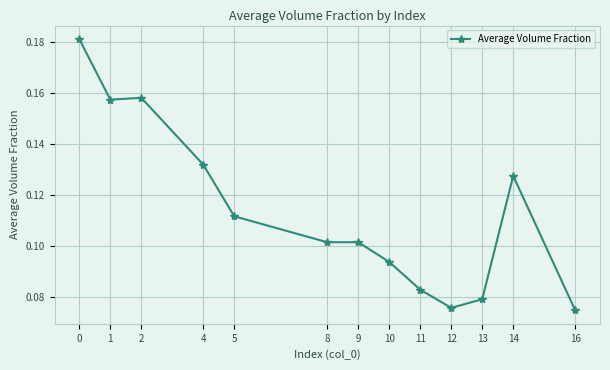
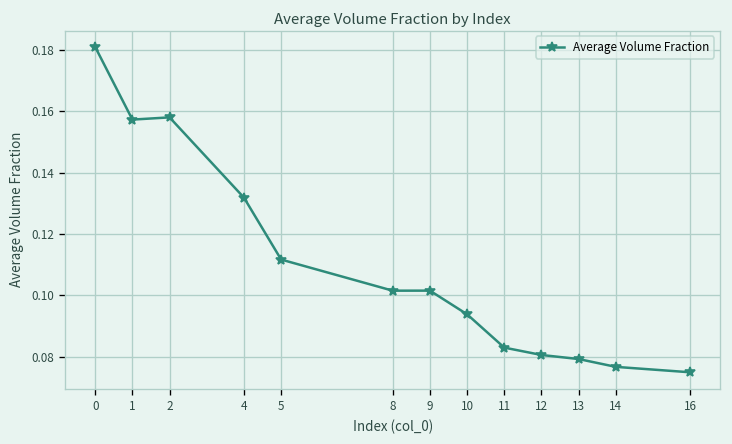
  {
    "0": 0.181,
    "1": 0.157,
    "2": 0.158,
    "4": 0.132,
    "5": 0.112,
    "8": 0.102,
    "9": 0.102,
    "10": 0.094,
    "11": 0.083,
-   "12": 0.076,
+   "12": 0.081,
    "13": 0.079,
-   "14": 0.127,
+   "14": 0.077,
    "16": 0.075
  }
